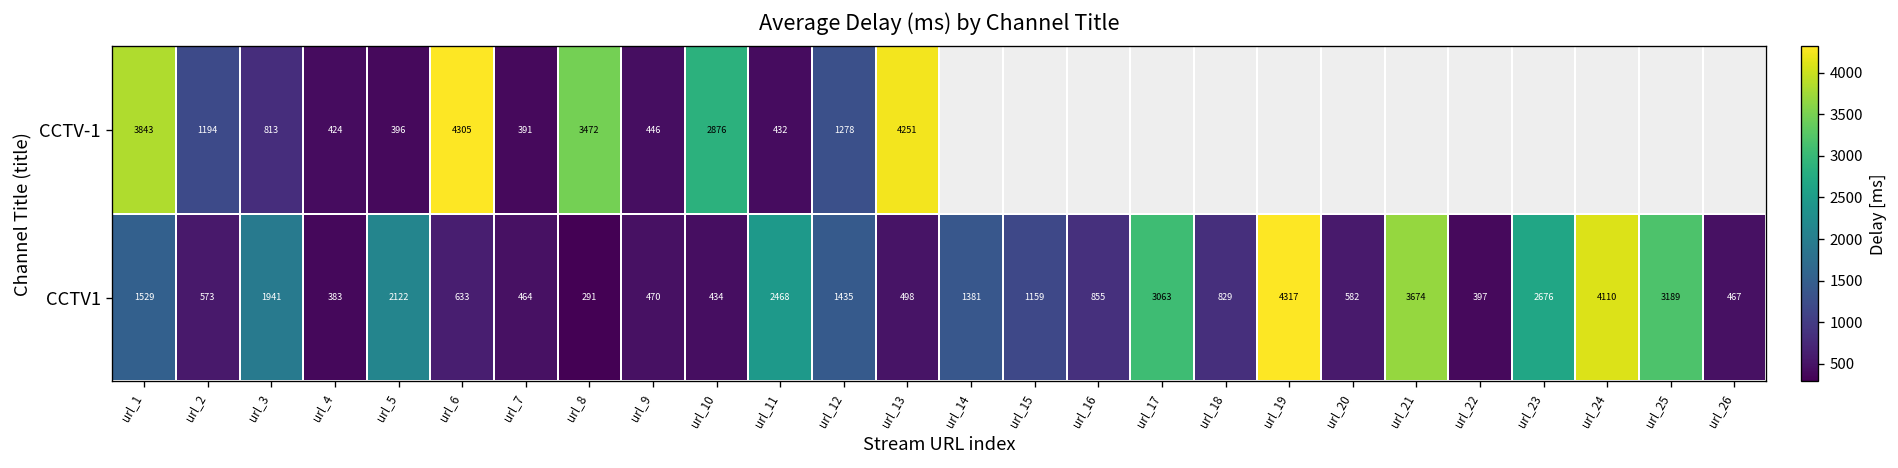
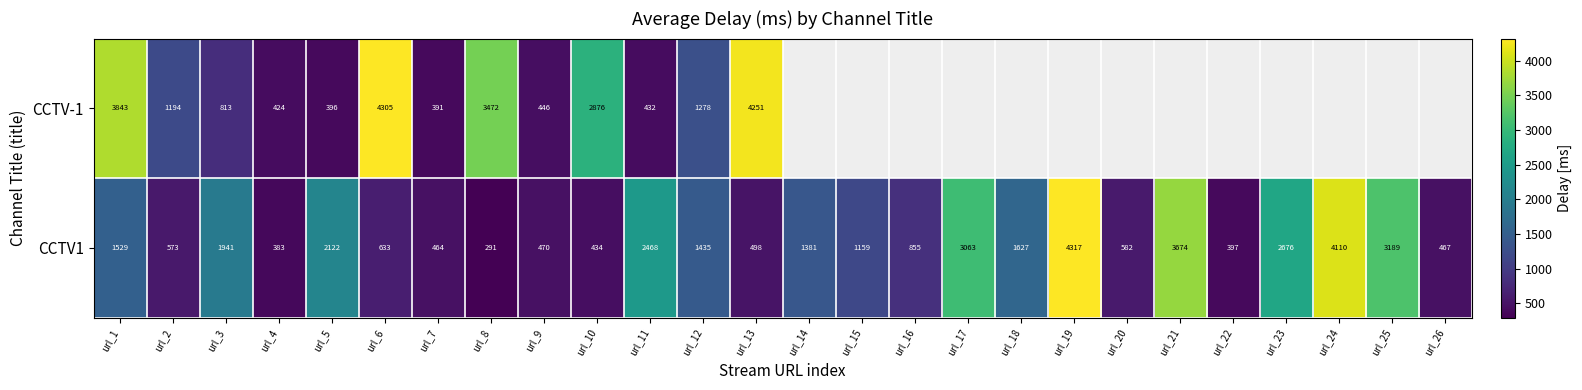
  {
    "CCTV-1": {
      "url_1": 3843,
      "url_2": 1194,
      "url_3": 813,
      "url_4": 424,
      "url_5": 396,
      "url_6": 4305,
      "url_7": 391,
      "url_8": 3472,
      "url_9": 446,
      "url_10": 2876,
      "url_11": 432,
      "url_12": 1278,
      "url_13": 4251
    },
    "CCTV1": {
      "url_1": 1529,
      "url_2": 573,
      "url_3": 1941,
      "url_4": 383,
      "url_5": 2122,
      "url_6": 633,
      "url_7": 464,
      "url_8": 291,
      "url_9": 470,
      "url_10": 434,
      "url_11": 2468,
      "url_12": 1435,
      "url_13": 498,
      "url_14": 1381,
      "url_15": 1159,
      "url_16": 855,
      "url_17": 3063,
-     "url_18": 829,
+     "url_18": 1627,
      "url_19": 4317,
      "url_20": 582,
      "url_21": 3674,
      "url_22": 397,
      "url_23": 2676,
      "url_24": 4110,
      "url_25": 3189,
      "url_26": 467
    }
  }
